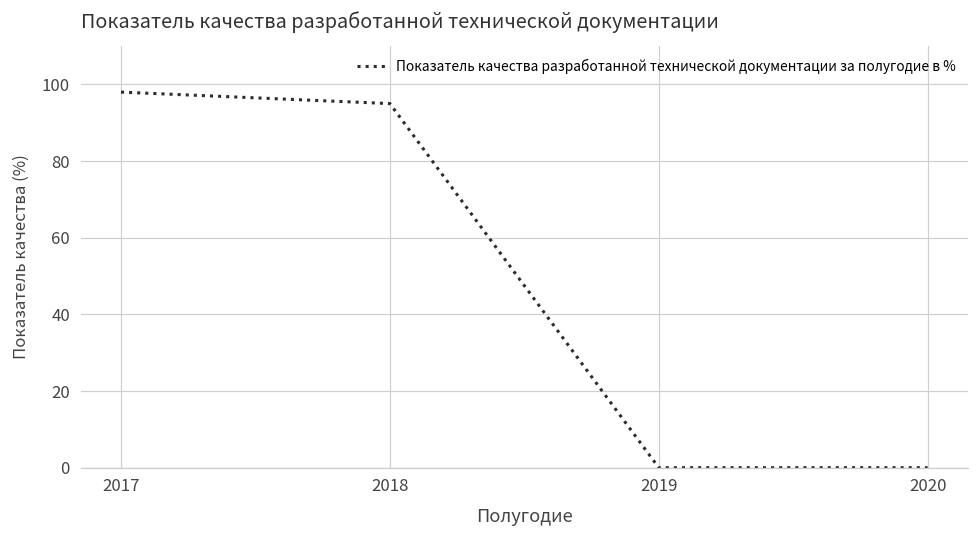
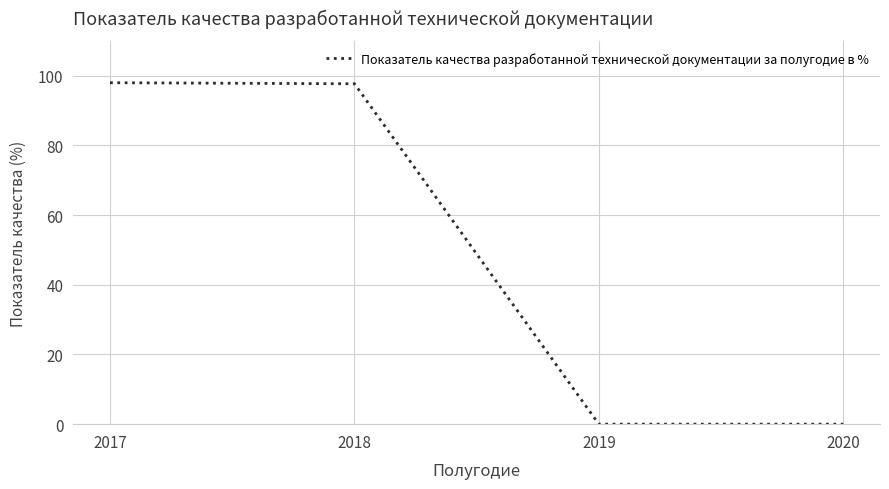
  {
    "2017": 98,
-   "2018": 95,
+   "2018": 98,
    "2019": 0,
    "2020": 0
  }
